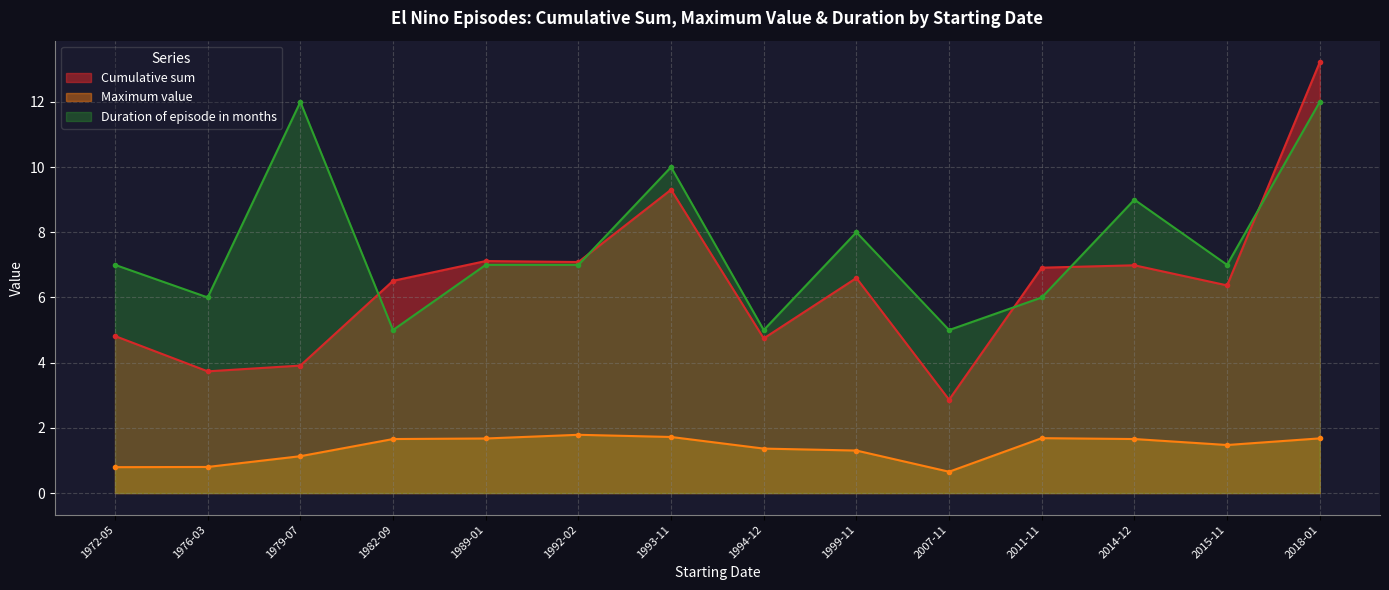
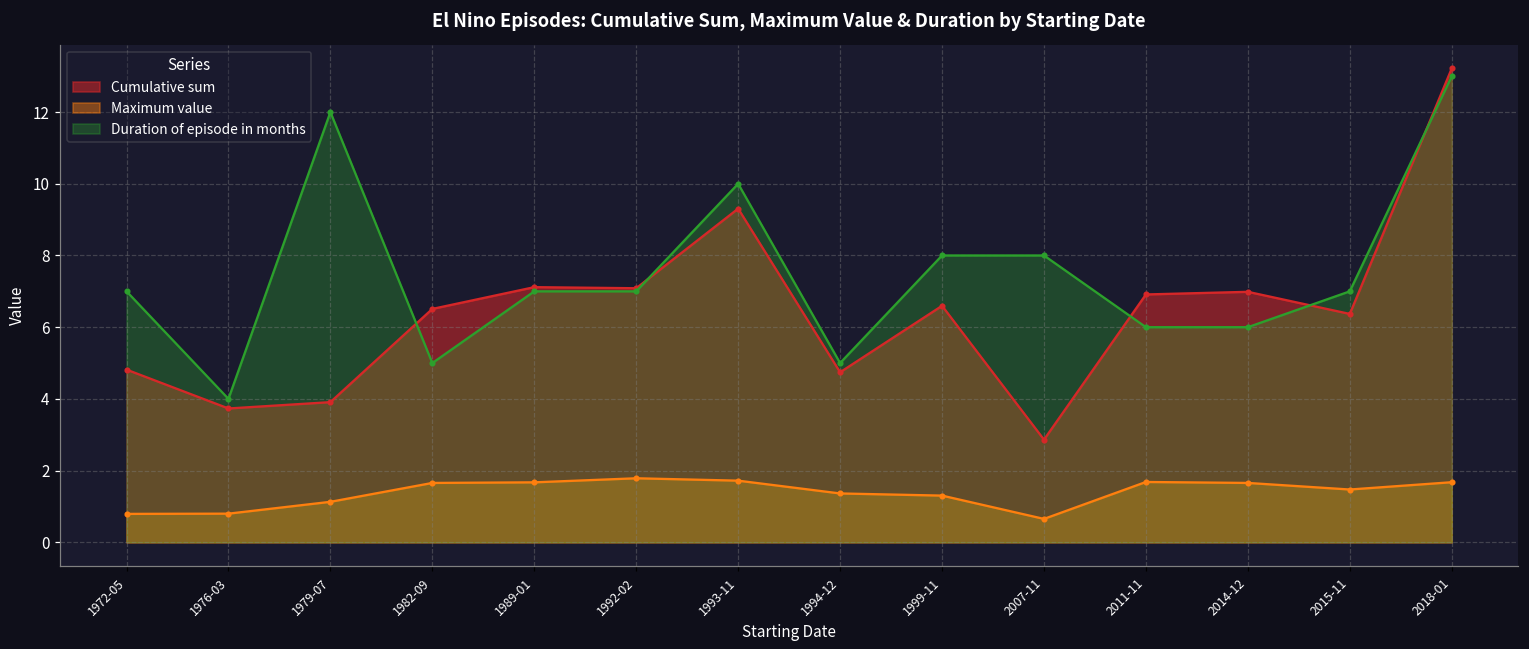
  {
    "Duration of episode in months": {
      "1972-05": 7,
-     "1976-03": 6,
+     "1976-03": 4,
      "1979-07": 12,
      "1982-09": 5,
      "1989-01": 7,
      "1992-02": 7,
      "1993-11": 10,
      "1994-12": 5,
      "1999-11": 8,
-     "2007-11": 5,
+     "2007-11": 8,
      "2011-11": 6,
-     "2014-12": 9,
+     "2014-12": 6,
      "2015-11": 7,
-     "2018-01": 12
+     "2018-01": 13
    }
  }
